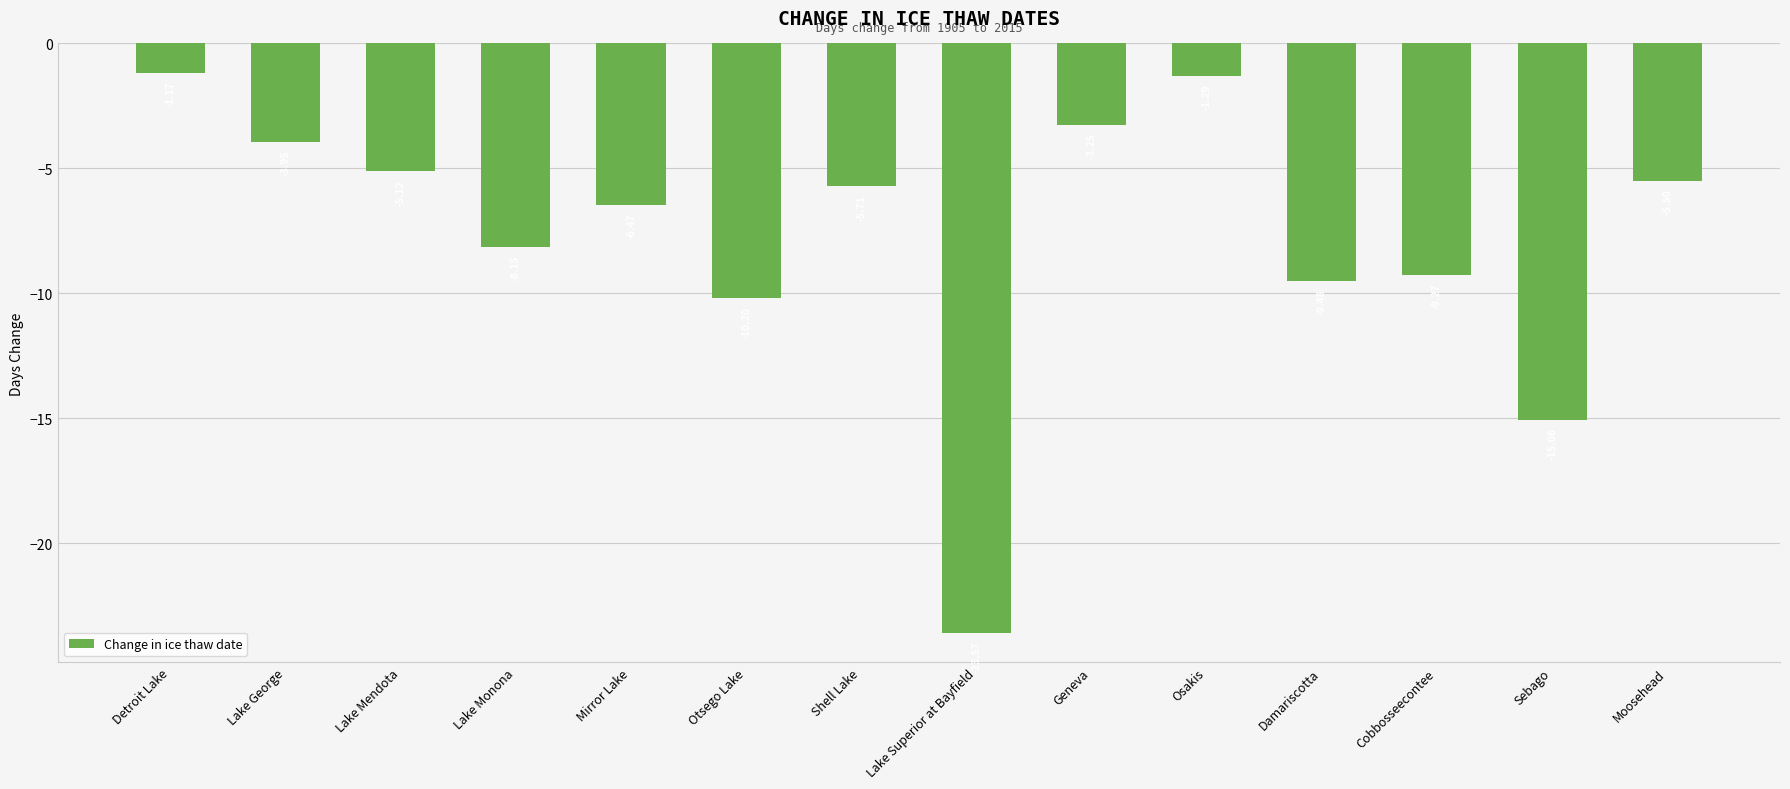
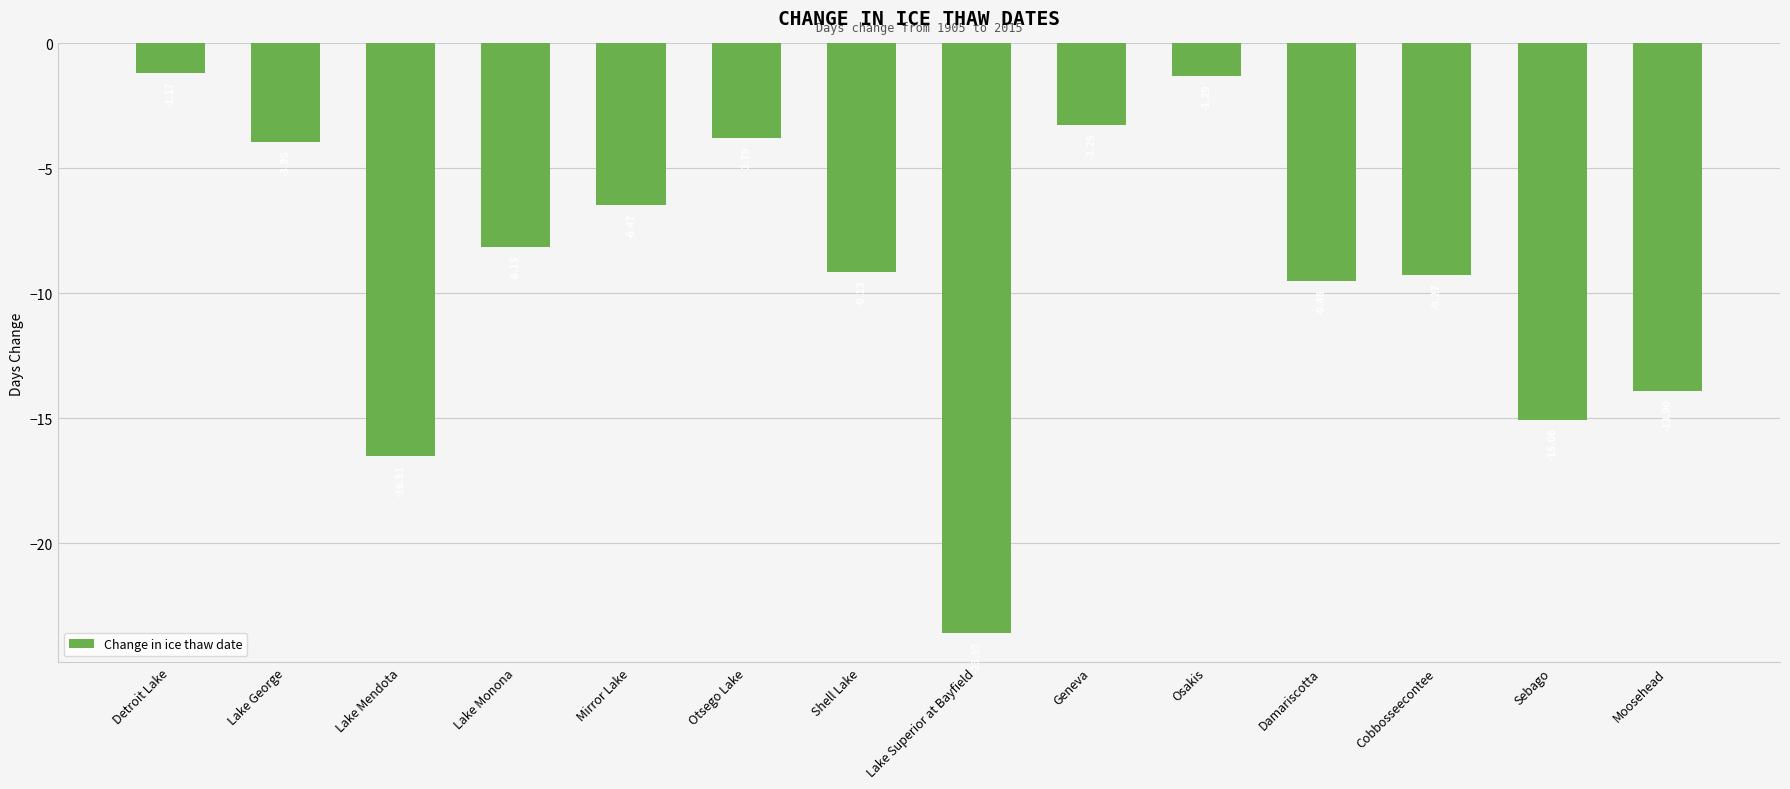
  {
    "Detroit Lake": -1.2,
    "Lake George": -4.0,
-   "Lake Mendota": -5.1,
+   "Lake Mendota": -16.5,
    "Lake Monona": -8.1,
    "Mirror Lake": -6.5,
-   "Otsego Lake": -10.2,
-   "Shell Lake": -5.7,
+   "Otsego Lake": -3.8,
+   "Shell Lake": -9.1,
    "Lake Superior at Bayfield": -23.6,
    "Geneva": -3.3,
    "Osakis": -1.3,
    "Damariscotta": -9.5,
    "Cobbosseecontee": -9.3,
    "Sebago": -15.1,
-   "Moosehead": -5.5
+   "Moosehead": -13.9
  }
